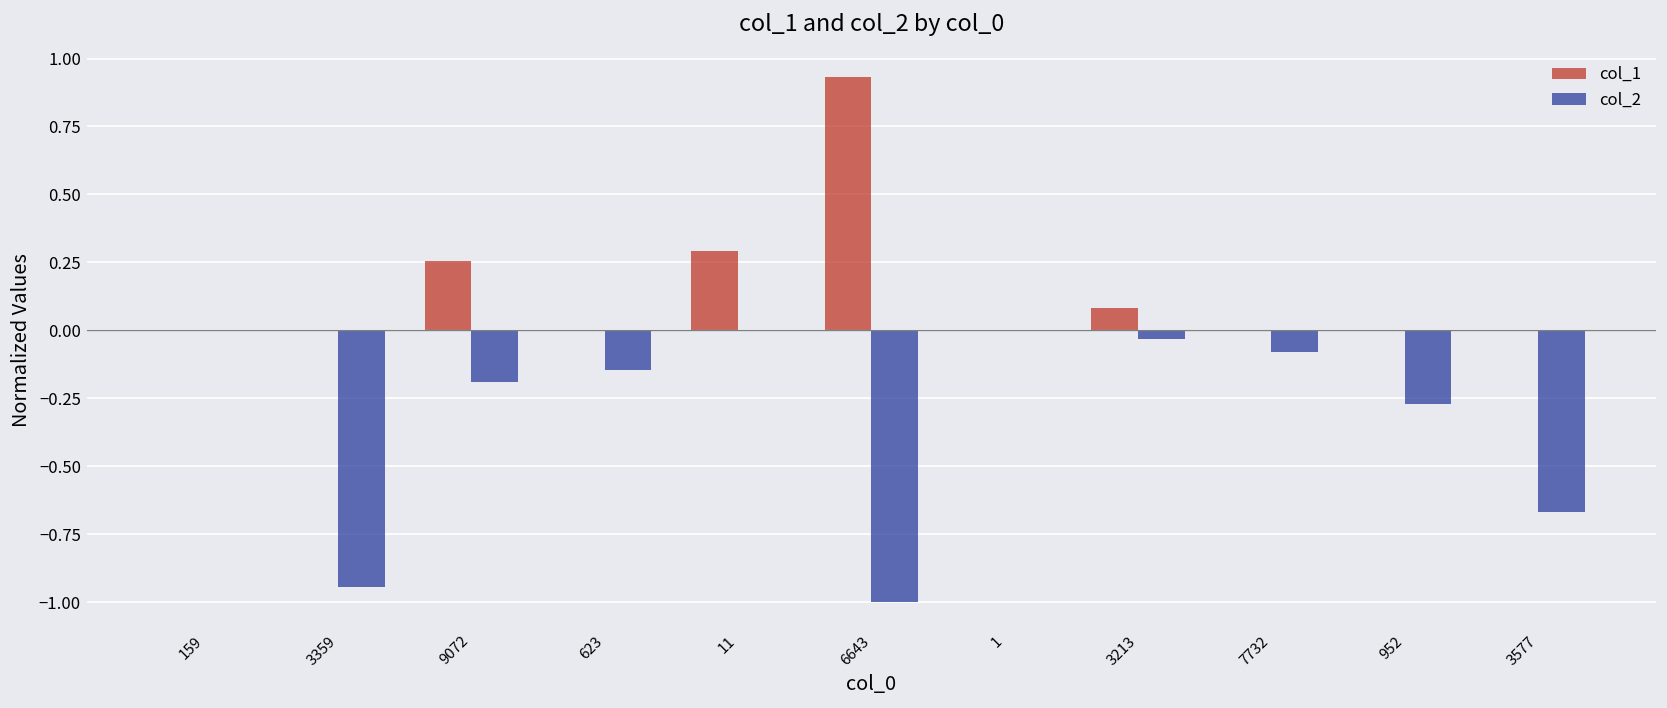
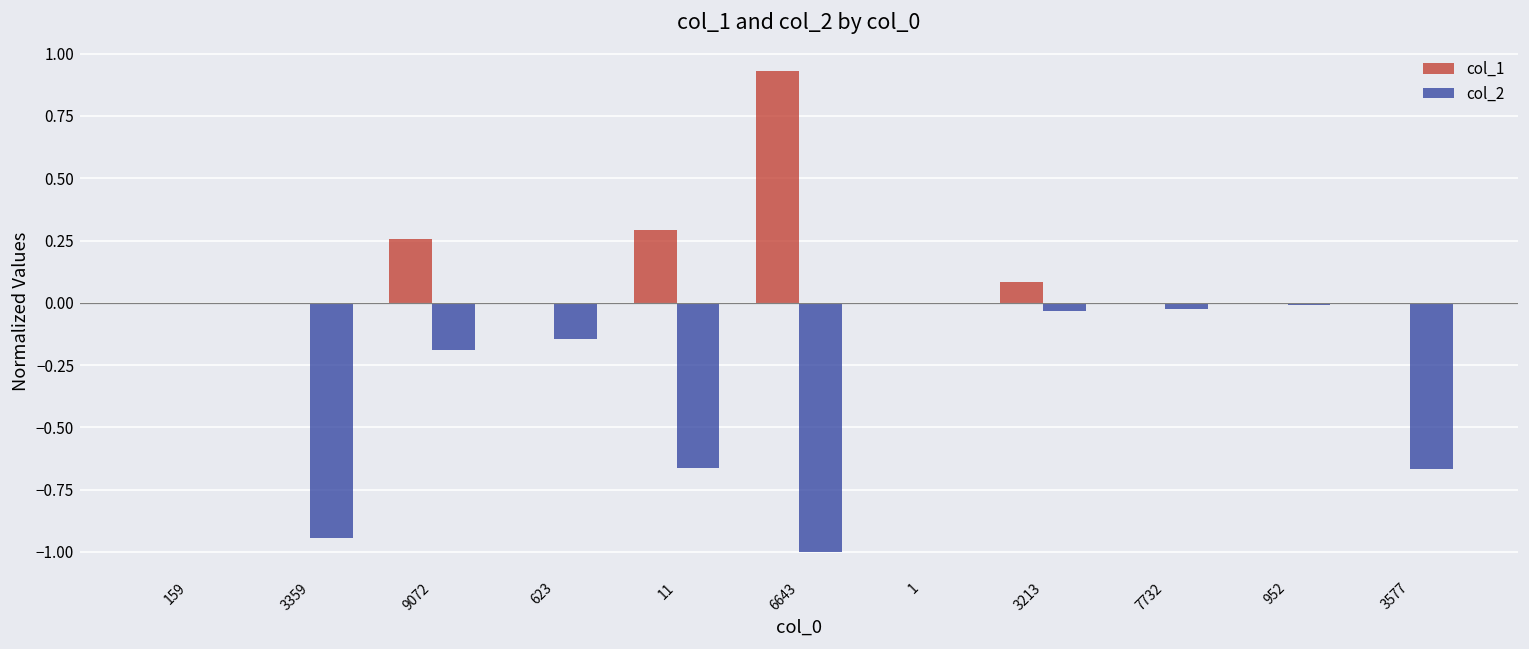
  {
    "col_1": {
      "9072": 0.26,
      "11": 0.29,
      "6643": 0.93,
      "3213": 0.08
    },
    "col_2": {
      "3359": -0.94,
      "9072": -0.19,
      "623": -0.14,
-     "11": 0.00,
+     "11": -0.66,
      "6643": -1.00,
      "3213": -0.03,
-     "7732": -0.08,
-     "952": -0.27,
+     "7732": -0.03,
+     "952": -0.01,
      "3577": -0.67
    }
  }
